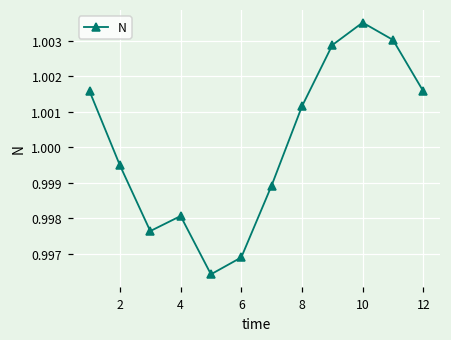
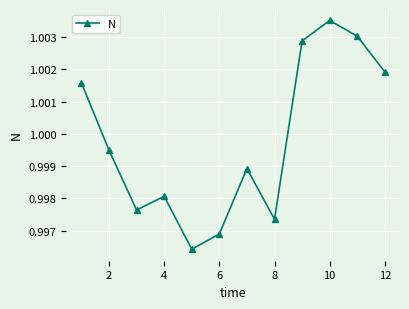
  {
    "2": 0.9995,
    "4": 0.9981,
    "6": 0.9969,
-   "8": 1.0012,
+   "8": 0.9974,
    "10": 1.0035,
-   "12": 1.0016
+   "12": 1.0019
  }
